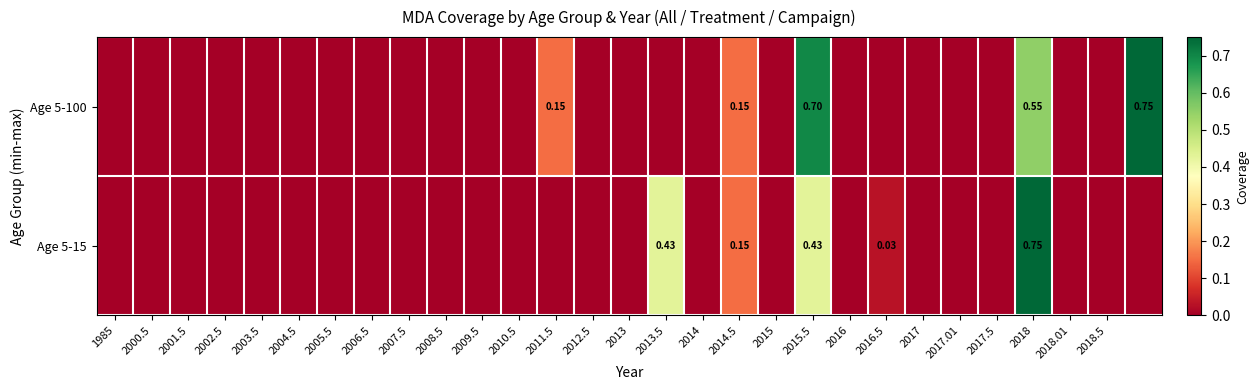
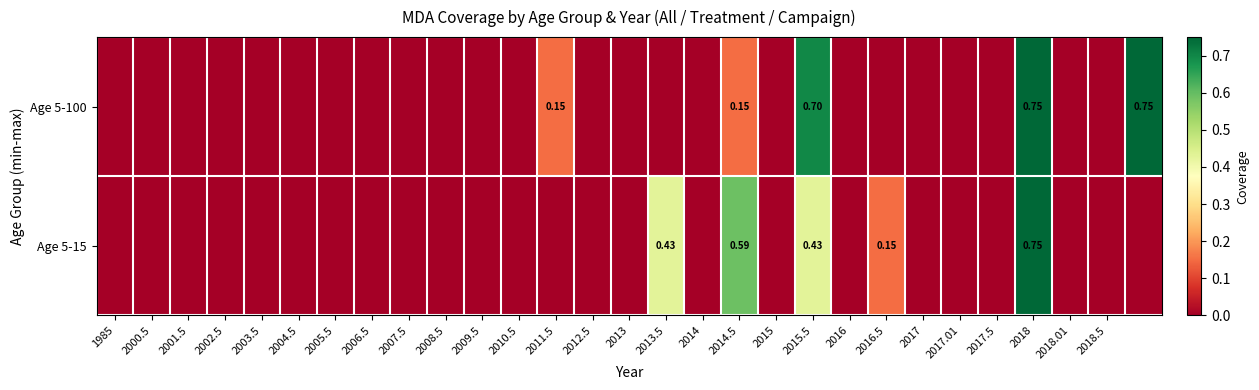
  {
    "Age 5-100": {
      "2011.5": 0.15,
      "2014.5": 0.15,
      "2015.5": 0.70,
-     "2018": 0.55
+     "2018": 0.75
    },
    "Age 5-15": {
      "2013.5": 0.43,
-     "2014.5": 0.15,
+     "2014.5": 0.59,
      "2015.5": 0.43,
-     "2016.5": 0.03,
+     "2016.5": 0.15,
      "2018": 0.75
    }
  }
